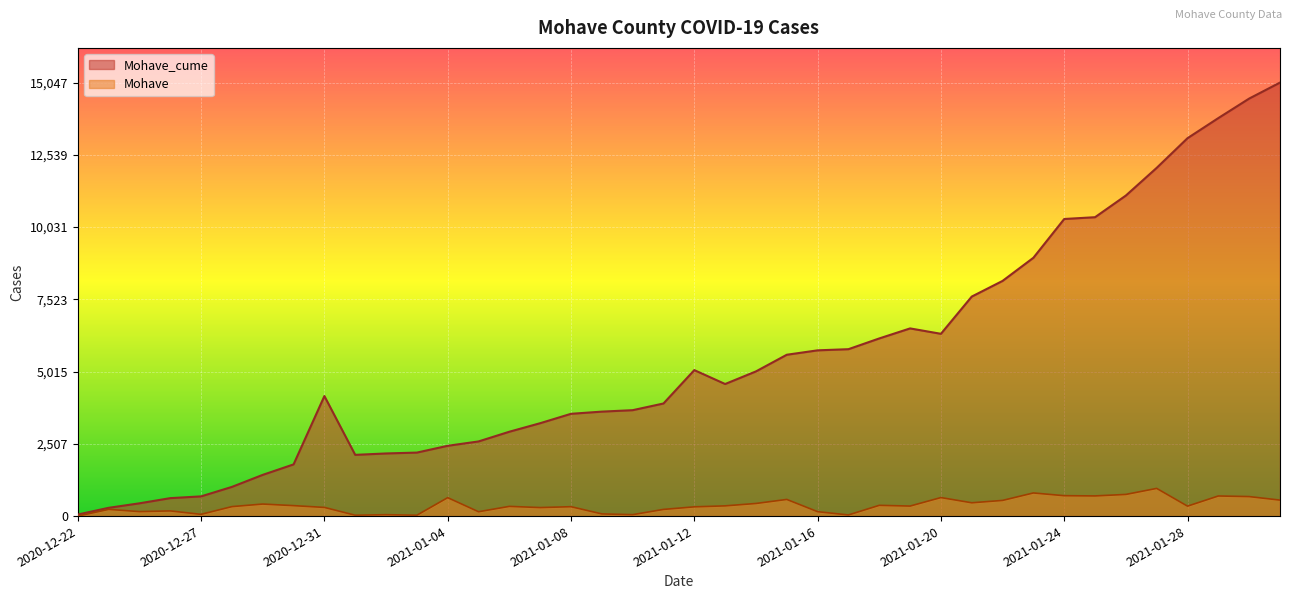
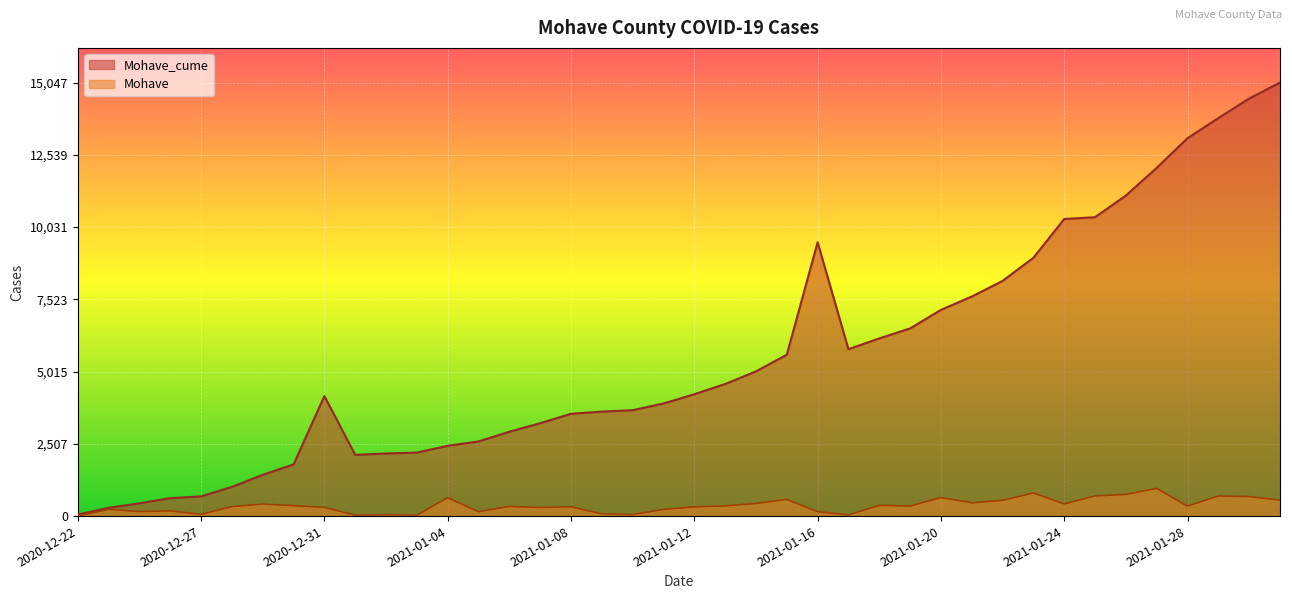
  {
    "Mohave_cume": {
      "2020-12-27": "700",
      "2020-12-31": "4,200",
      "2021-01-04": "2,400",
      "2021-01-08": "3,600",
-     "2021-01-12": "5,100",
-     "2021-01-16": "5,800",
-     "2021-01-20": "6,300",
+     "2021-01-12": "4,200",
+     "2021-01-16": "9,500",
+     "2021-01-20": "7,200",
      "2021-01-24": "10,300",
      "2021-01-28": "13,100"
    },
    "Mohave": {
      "2020-12-27": "100",
      "2020-12-31": "300",
      "2021-01-04": "600",
      "2021-01-08": "300",
      "2021-01-12": "300",
      "2021-01-16": "200",
      "2021-01-20": "600",
-     "2021-01-24": "700",
+     "2021-01-24": "400",
      "2021-01-28": "300"
    }
  }
